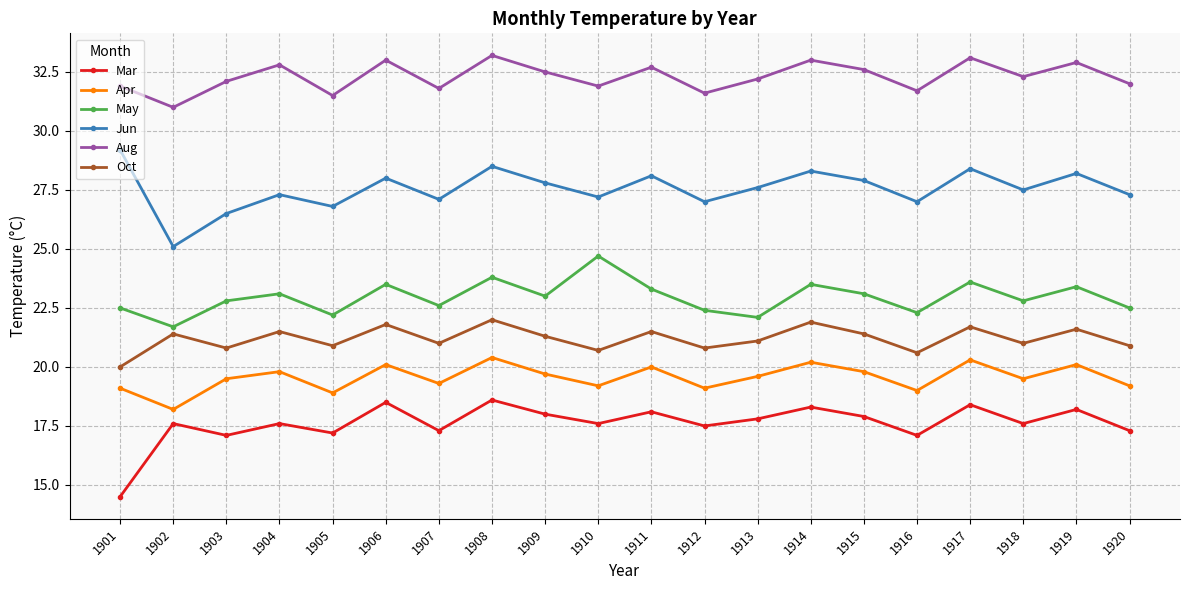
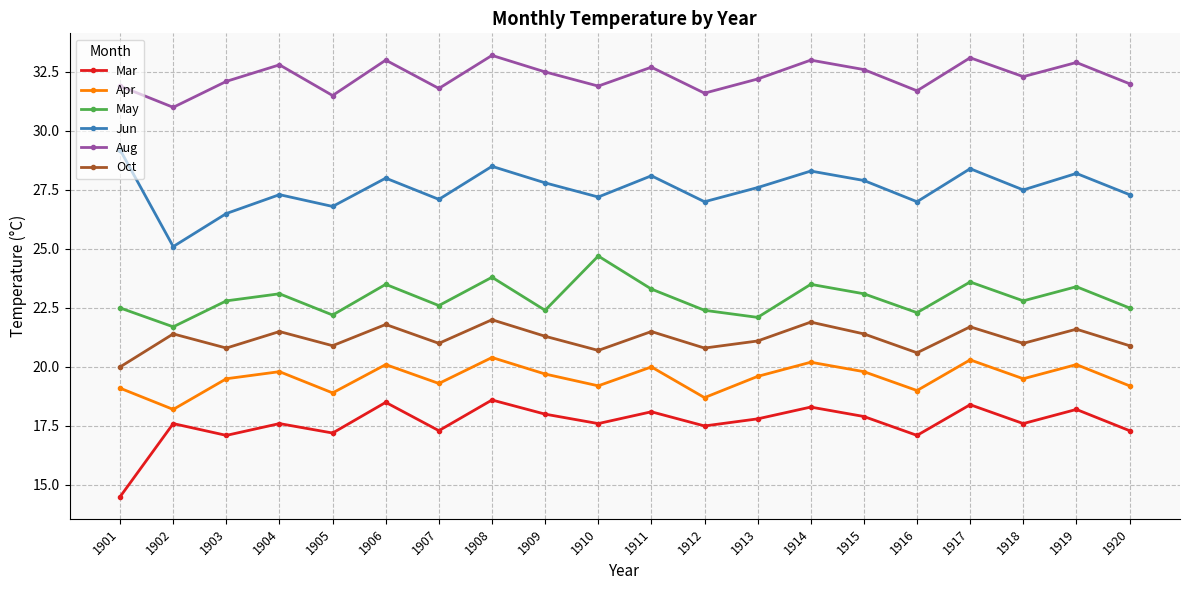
  {
    "Mar": {
      "1901": 14.5,
      "1902": 17.6,
      "1903": 17.1,
      "1904": 17.6,
      "1905": 17.2,
      "1906": 18.5,
      "1907": 17.3,
      "1908": 18.6,
      "1909": 18.0,
      "1910": 17.6,
      "1911": 18.1,
      "1912": 17.5,
      "1913": 17.8,
      "1914": 18.3,
      "1915": 17.9,
      "1916": 17.1,
      "1917": 18.4,
      "1918": 17.6,
      "1919": 18.2,
      "1920": 17.3
    },
    "Apr": {
      "1901": 19.1,
      "1902": 18.2,
      "1903": 19.5,
      "1904": 19.8,
      "1905": 18.9,
      "1906": 20.1,
      "1907": 19.3,
      "1908": 20.4,
      "1909": 19.7,
      "1910": 19.2,
      "1911": 20.0,
-     "1912": 19.1,
+     "1912": 18.7,
      "1913": 19.6,
      "1914": 20.2,
      "1915": 19.8,
      "1916": 19.0,
      "1917": 20.3,
      "1918": 19.5,
      "1919": 20.1,
      "1920": 19.2
    },
    "May": {
      "1901": 22.5,
      "1902": 21.7,
      "1903": 22.8,
      "1904": 23.1,
      "1905": 22.2,
      "1906": 23.5,
      "1907": 22.6,
      "1908": 23.8,
-     "1909": 23.0,
+     "1909": 22.4,
      "1910": 24.7,
      "1911": 23.3,
      "1912": 22.4,
      "1913": 22.1,
      "1914": 23.5,
      "1915": 23.1,
      "1916": 22.3,
      "1917": 23.6,
      "1918": 22.8,
      "1919": 23.4,
      "1920": 22.5
    },
    "Jun": {
      "1902": 25.1,
      "1903": 26.5,
      "1904": 27.3,
      "1905": 26.8,
      "1906": 28.0,
      "1907": 27.1,
      "1908": 28.5,
      "1909": 27.8,
      "1910": 27.2,
      "1911": 28.1,
      "1912": 27.0,
      "1913": 27.6,
      "1914": 28.3,
      "1915": 27.9,
      "1916": 27.0,
      "1917": 28.4,
      "1918": 27.5,
      "1919": 28.2,
      "1920": 27.3
    },
    "Aug": {
      "1902": 31.0,
      "1903": 32.1,
      "1904": 32.8,
      "1905": 31.5,
      "1906": 33.0,
      "1907": 31.8,
      "1908": 33.2,
      "1909": 32.5,
      "1910": 31.9,
      "1911": 32.7,
      "1912": 31.6,
      "1913": 32.2,
      "1914": 33.0,
      "1915": 32.6,
      "1916": 31.7,
      "1917": 33.1,
      "1918": 32.3,
      "1919": 32.9,
      "1920": 32.0
    },
    "Oct": {
      "1901": 20.0,
      "1902": 21.4,
      "1903": 20.8,
      "1904": 21.5,
      "1905": 20.9,
      "1906": 21.8,
      "1907": 21.0,
      "1908": 22.0,
      "1909": 21.3,
      "1910": 20.7,
      "1911": 21.5,
      "1912": 20.8,
      "1913": 21.1,
      "1914": 21.9,
      "1915": 21.4,
      "1916": 20.6,
      "1917": 21.7,
      "1918": 21.0,
      "1919": 21.6,
      "1920": 20.9
    }
  }
